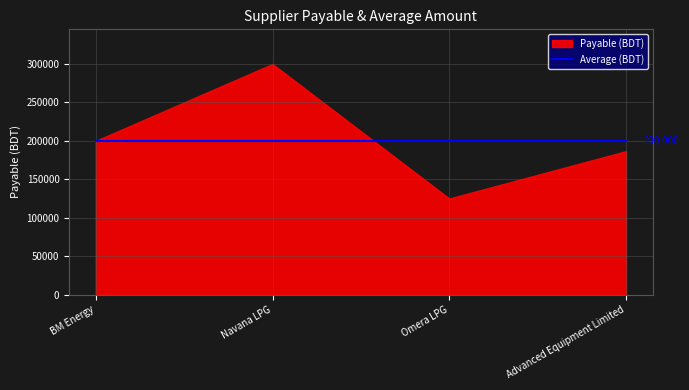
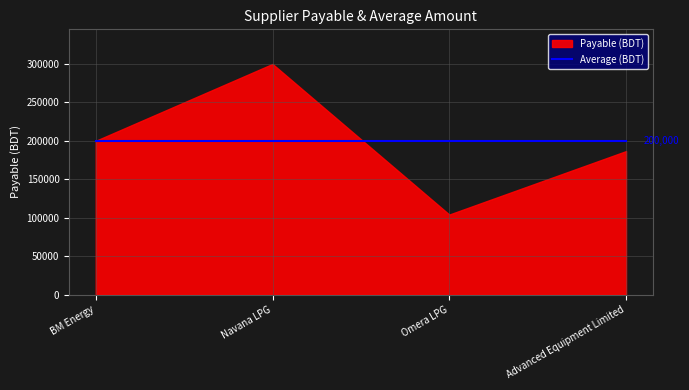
  {
    "Payable (BDT)": {
      "Navana LPG": "300000",
-     "Omera LPG": "130000",
+     "Omera LPG": "100000",
      "Advanced Equipment Limited": "190000"
    },
    "Average (BDT)": {
      "Advanced Equipment Limited": "200,000"
    }
  }
